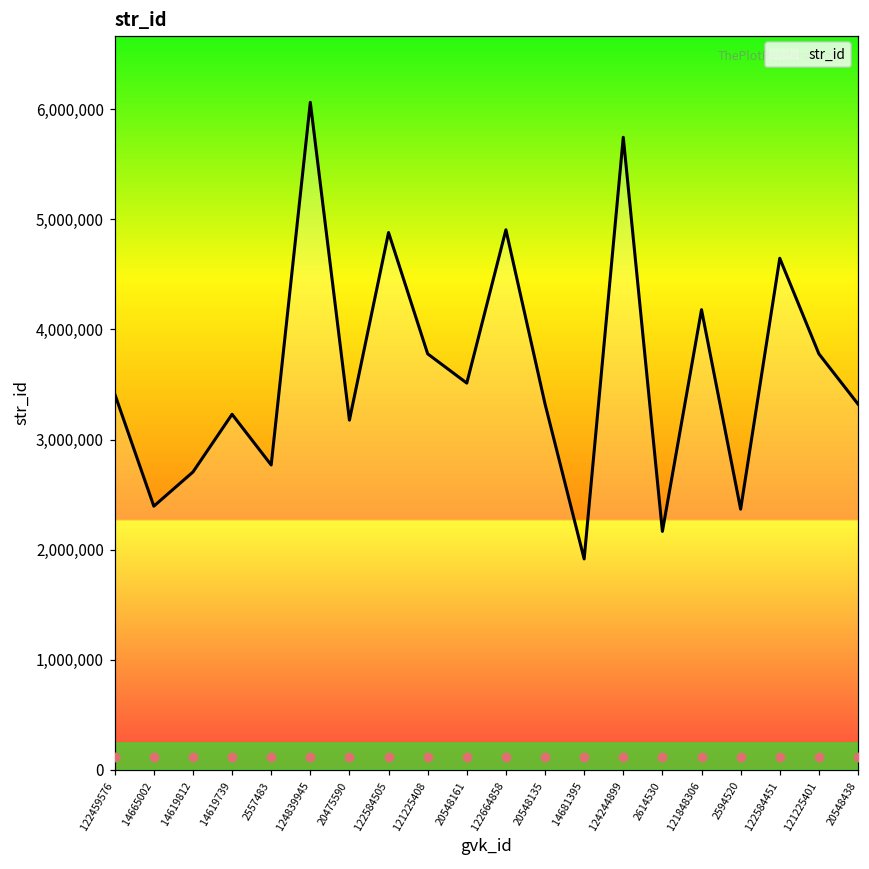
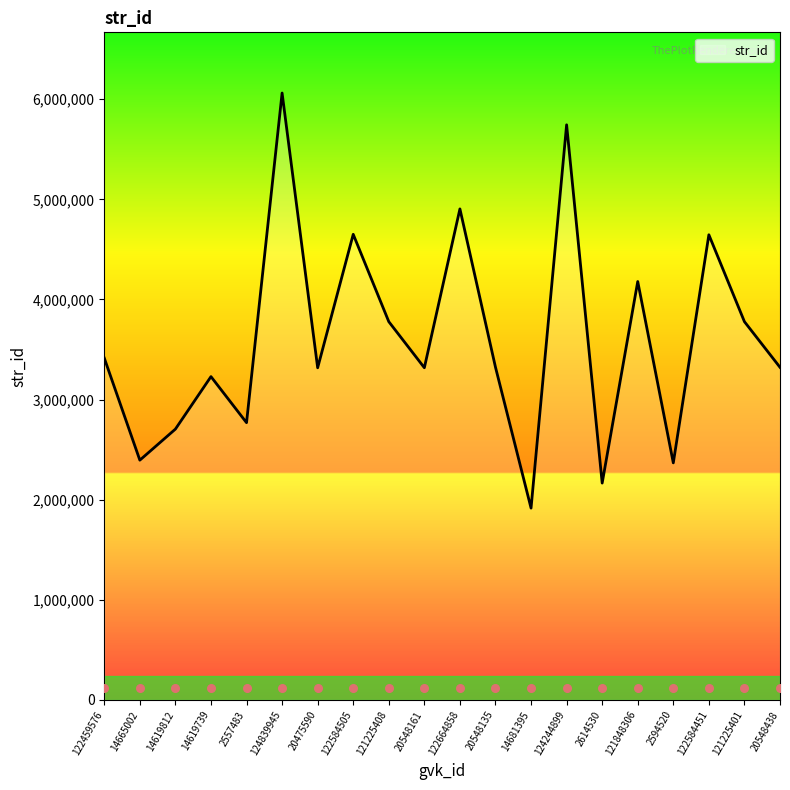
  {
    "str_id": {
      "122459576": "3,410,000",
      "14665002": "2,390,000",
      "14619812": "2,710,000",
      "14619739": "3,230,000",
      "2557483": "2,770,000",
      "124839945": "6,060,000",
-     "20475590": "3,180,000",
-     "122584505": "4,880,000",
+     "20475590": "3,320,000",
+     "122584505": "4,650,000",
      "121225408": "3,780,000",
-     "20548161": "3,510,000",
+     "20548161": "3,320,000",
      "122664858": "4,900,000",
      "20548135": "3,320,000",
      "14681395": "1,920,000",
      "124244899": "5,740,000",
      "2614530": "2,170,000",
      "121848306": "4,180,000",
      "2594520": "2,370,000",
      "122584451": "4,650,000",
      "121225401": "3,780,000",
      "20548438": "3,320,000"
    }
  }
